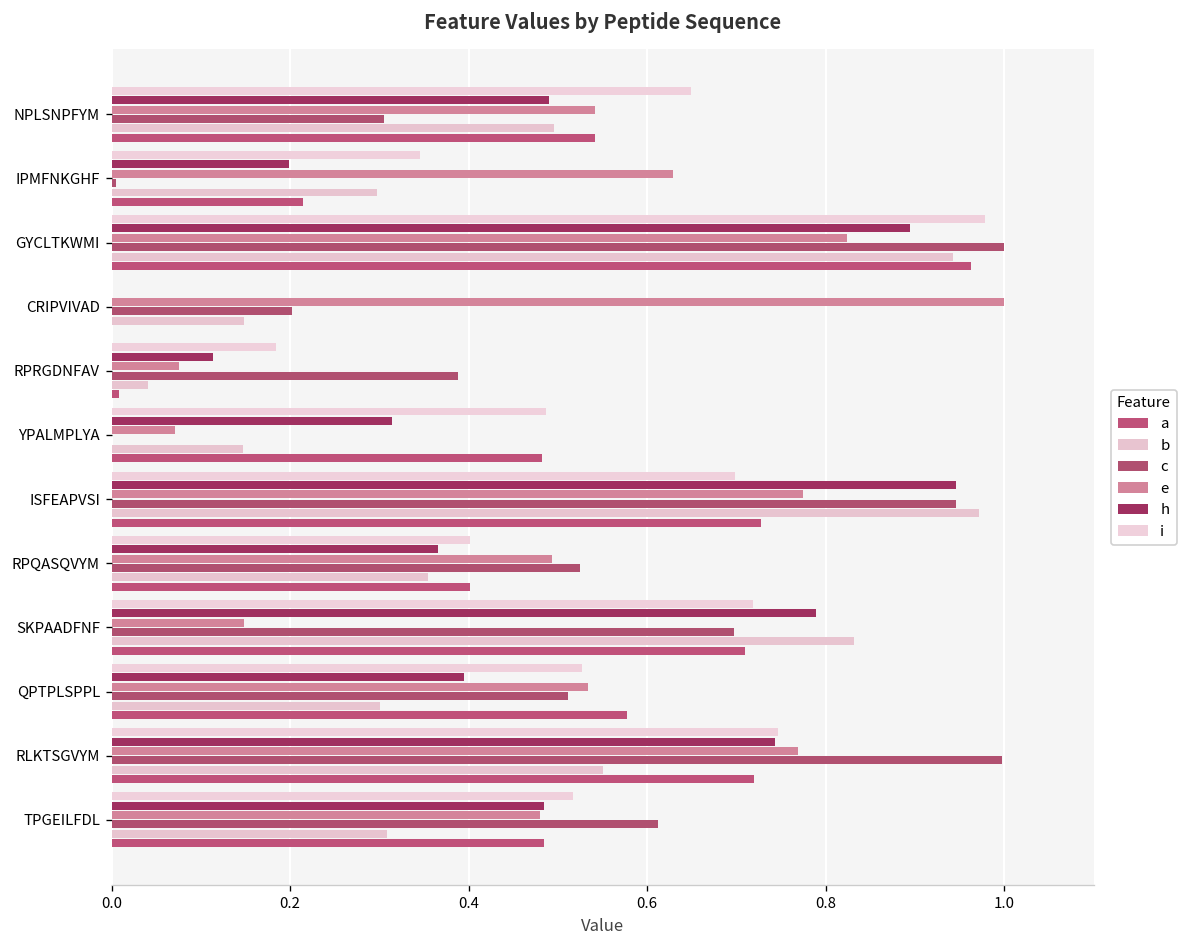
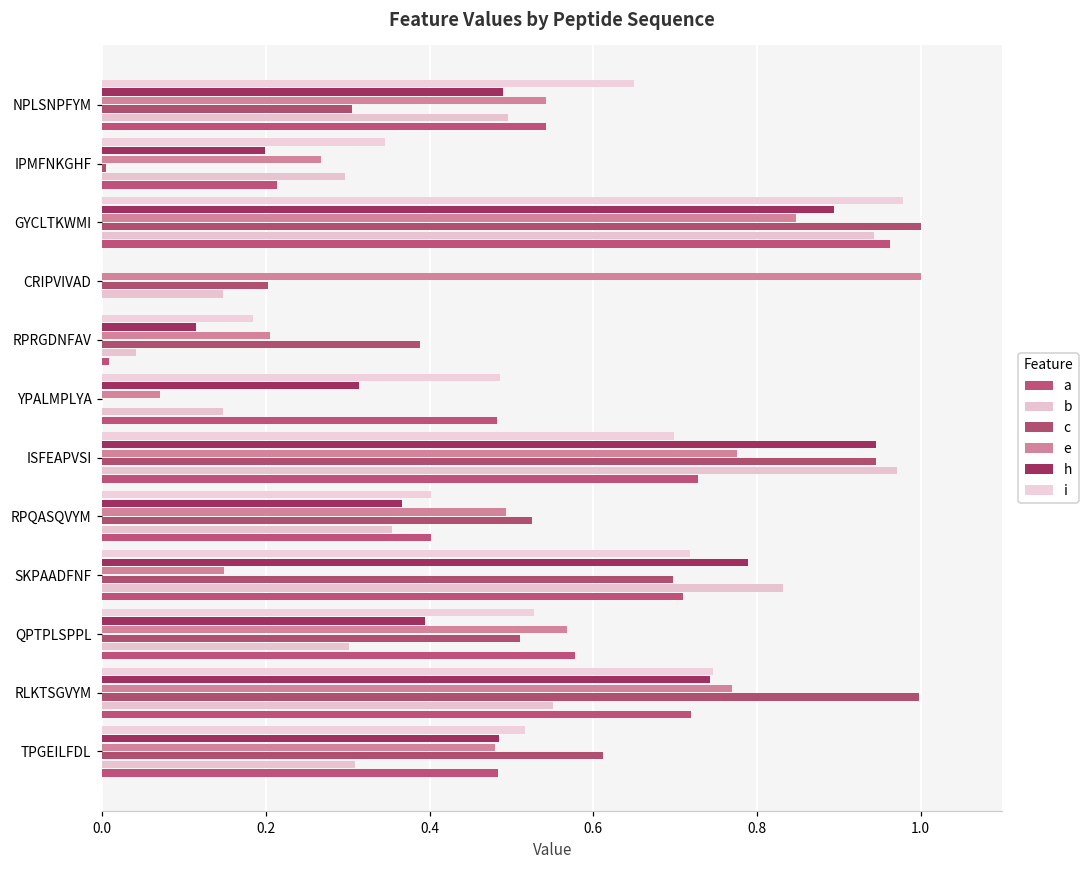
  {
    "e": {
      "NPLSNPFYM": 0.54,
-     "IPMFNKGHF": 0.63,
-     "GYCLTKWMI": 0.82,
+     "IPMFNKGHF": 0.27,
+     "GYCLTKWMI": 0.85,
      "CRIPVIVAD": 1.00,
-     "RPRGDNFAV": 0.07,
+     "RPRGDNFAV": 0.20,
      "YPALMPLYA": 0.07,
      "ISFEAPVSI": 0.78,
      "RPQASQVYM": 0.49,
      "SKPAADFNF": 0.15,
-     "QPTPLSPPL": 0.53,
+     "QPTPLSPPL": 0.57,
      "RLKTSGVYM": 0.77,
      "TPGEILFDL": 0.48
    }
  }
